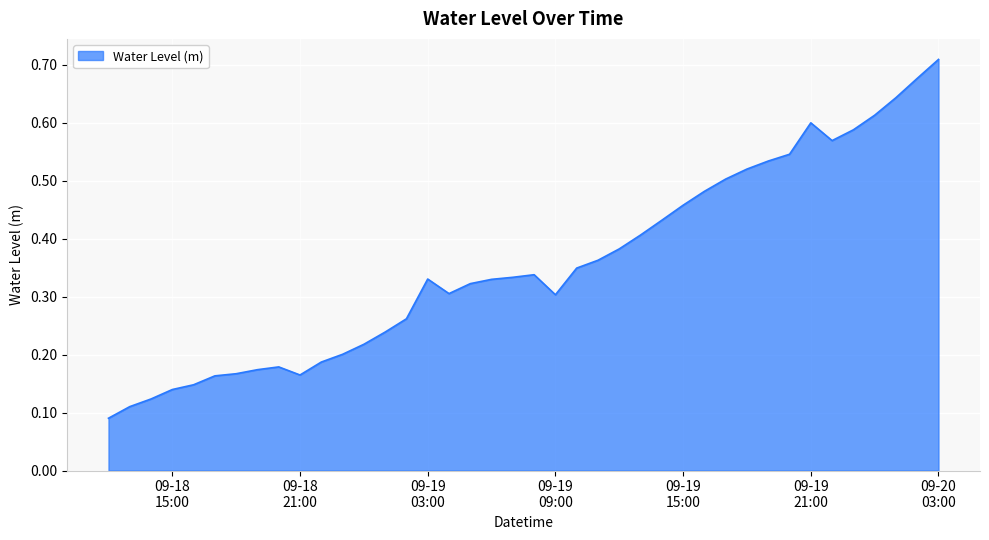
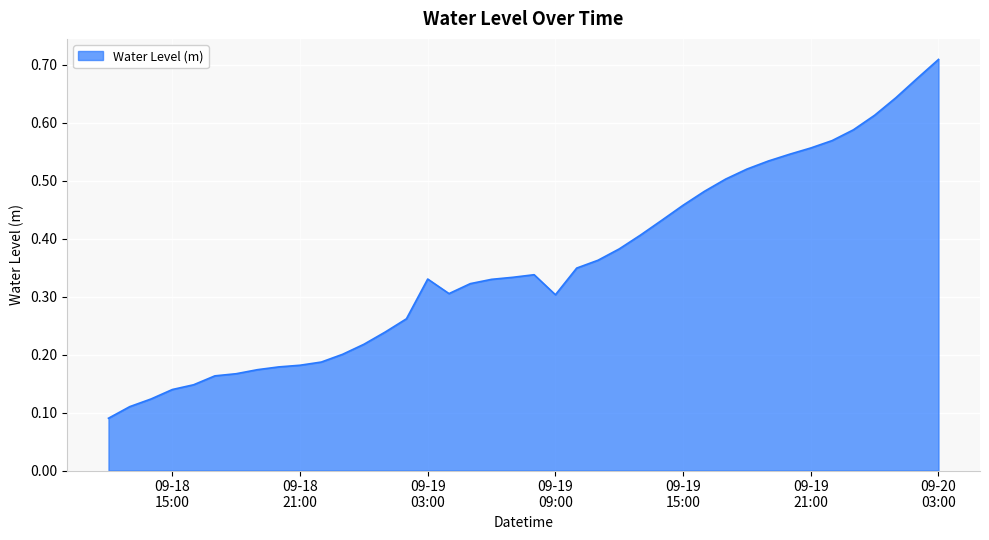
  {
    "09-18 15:00": 0.14,
-   "09-18 21:00": 0.16,
+   "09-18 21:00": 0.18,
    "09-19 03:00": 0.33,
    "09-19 09:00": 0.30,
    "09-19 15:00": 0.46,
-   "09-19 21:00": 0.60,
+   "09-19 21:00": 0.56,
    "09-20 03:00": 0.71
  }
